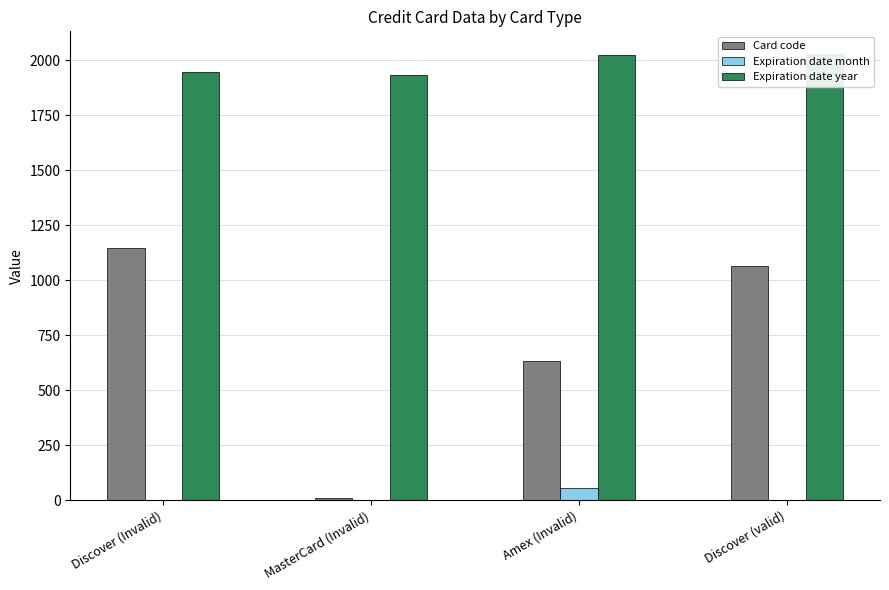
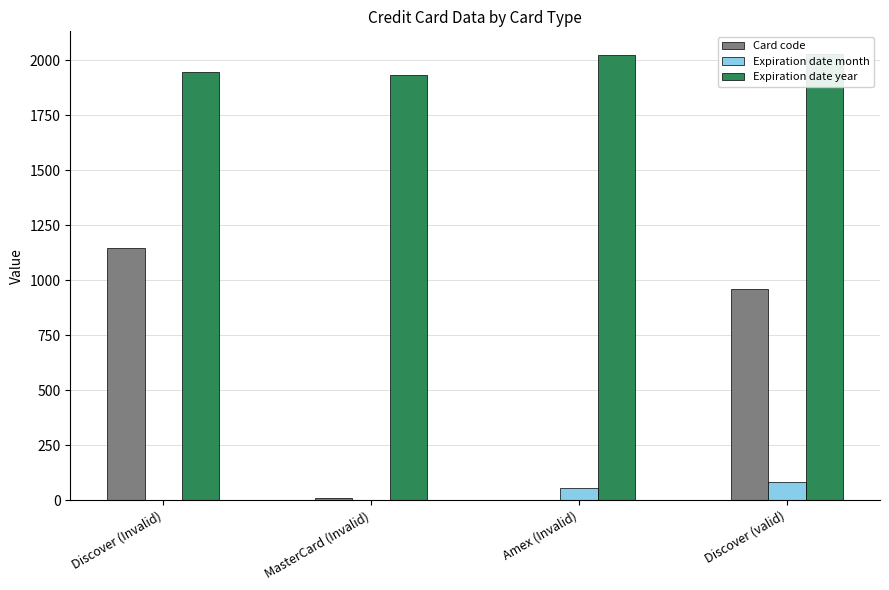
  {
    "Card code": {
      "Discover (Invalid)": 1150,
-     "Amex (Invalid)": 630,
-     "Discover (valid)": 1070
+     "Amex (Invalid)": 0,
+     "Discover (valid)": 960
    },
    "Expiration date month": {
      "Amex (Invalid)": 60,
-     "Discover (valid)": 0
+     "Discover (valid)": 80
    },
    "Expiration date year": {
      "Discover (Invalid)": 1950,
      "MasterCard (Invalid)": 1930,
      "Amex (Invalid)": 2030
    }
  }
